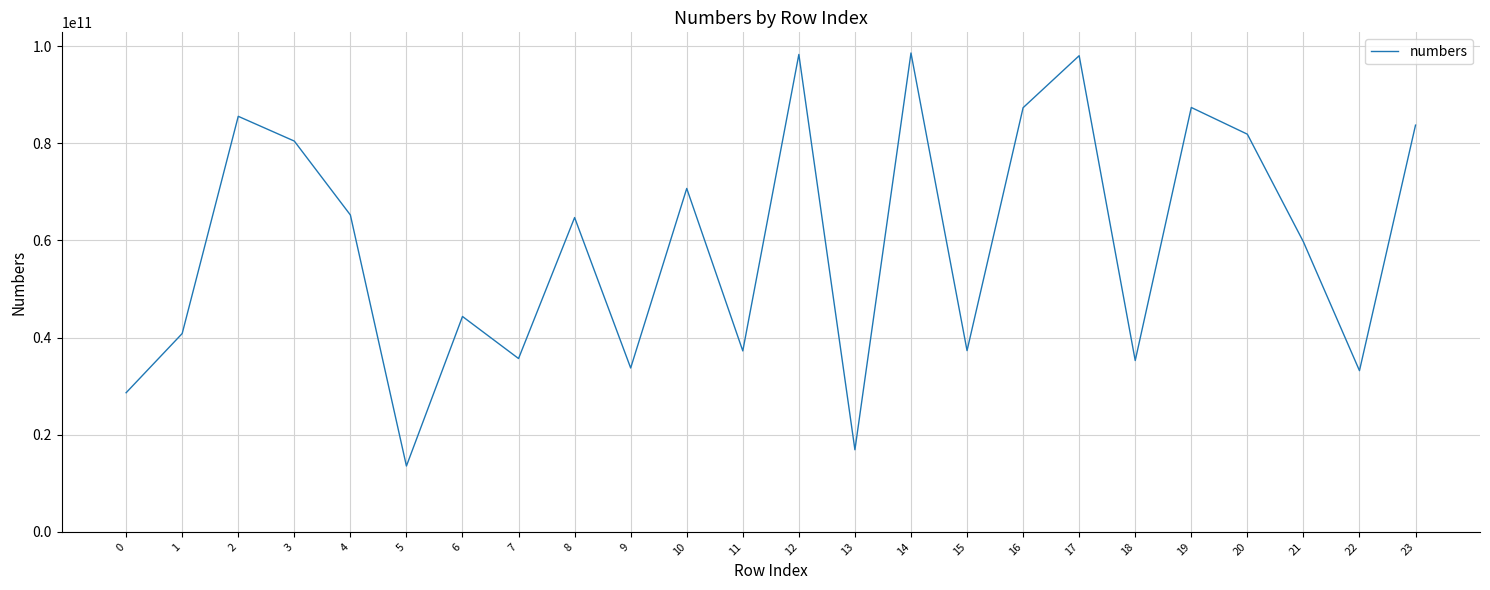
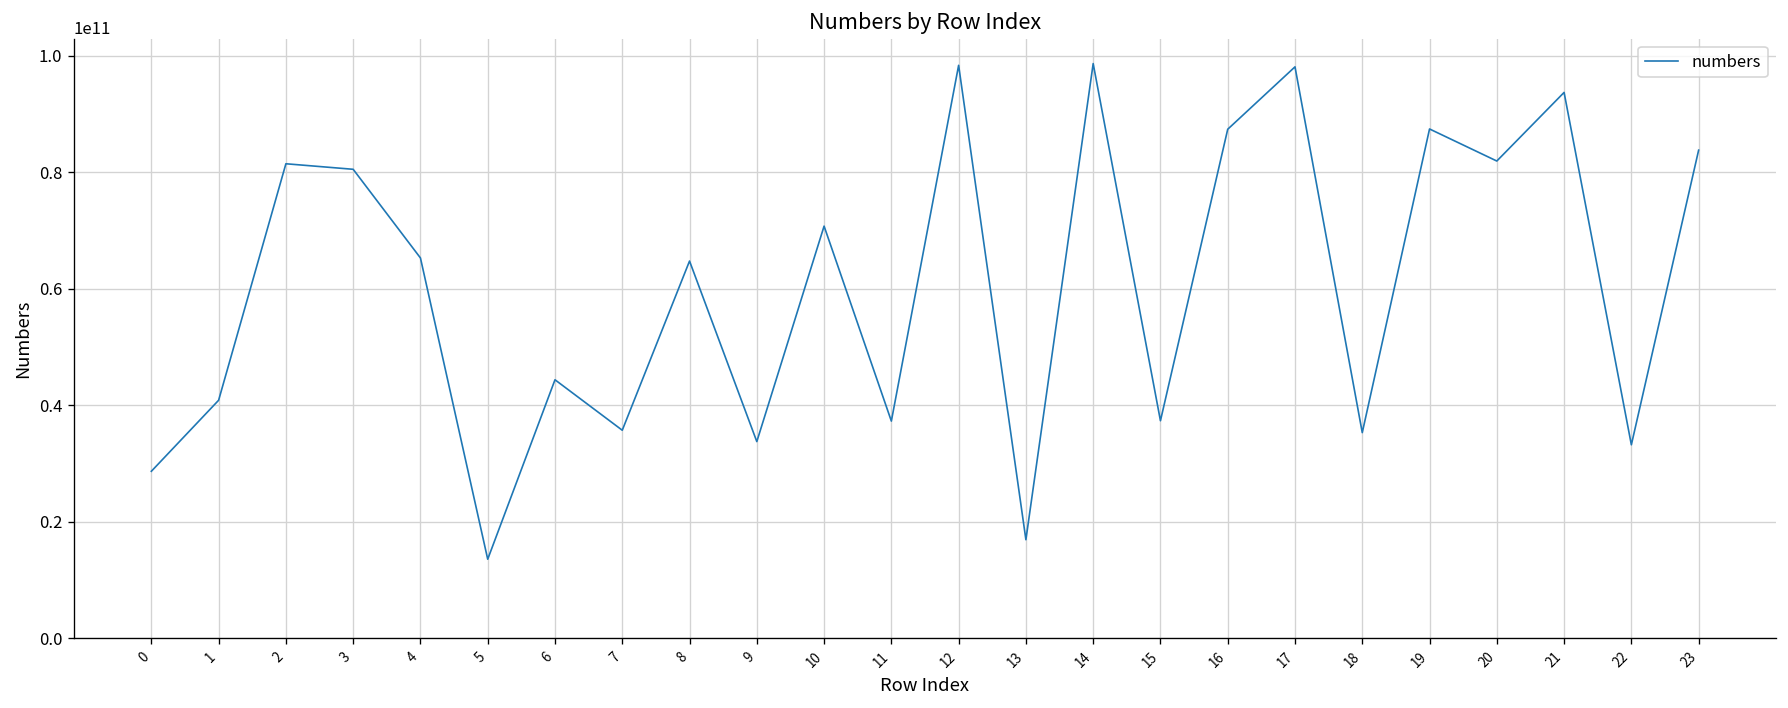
  {
    "0": 29000000000,
    "1": 41000000000,
-   "2": 86000000000,
+   "2": 81000000000,
    "3": 80000000000,
    "4": 65000000000,
    "5": 14000000000,
    "6": 44000000000,
    "7": 36000000000,
    "8": 65000000000,
    "9": 34000000000,
    "10": 71000000000,
    "11": 37000000000,
    "12": 98000000000,
    "13": 17000000000,
    "14": 99000000000,
    "15": 37000000000,
    "16": 87000000000,
    "17": 98000000000,
    "18": 35000000000,
    "19": 87000000000,
    "20": 82000000000,
-   "21": 60000000000,
+   "21": 94000000000,
    "22": 33000000000,
    "23": 84000000000
  }
